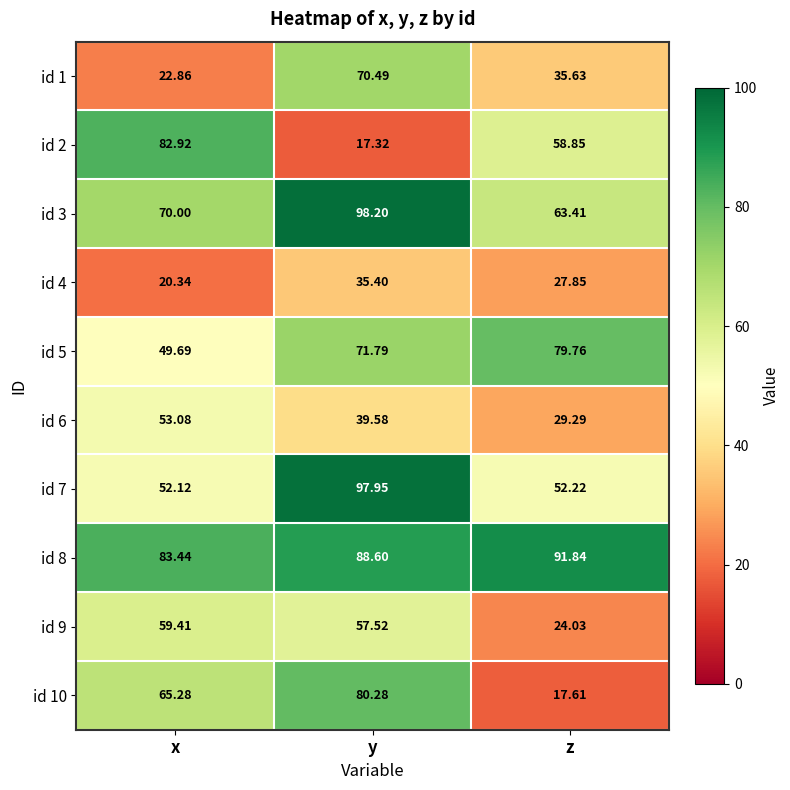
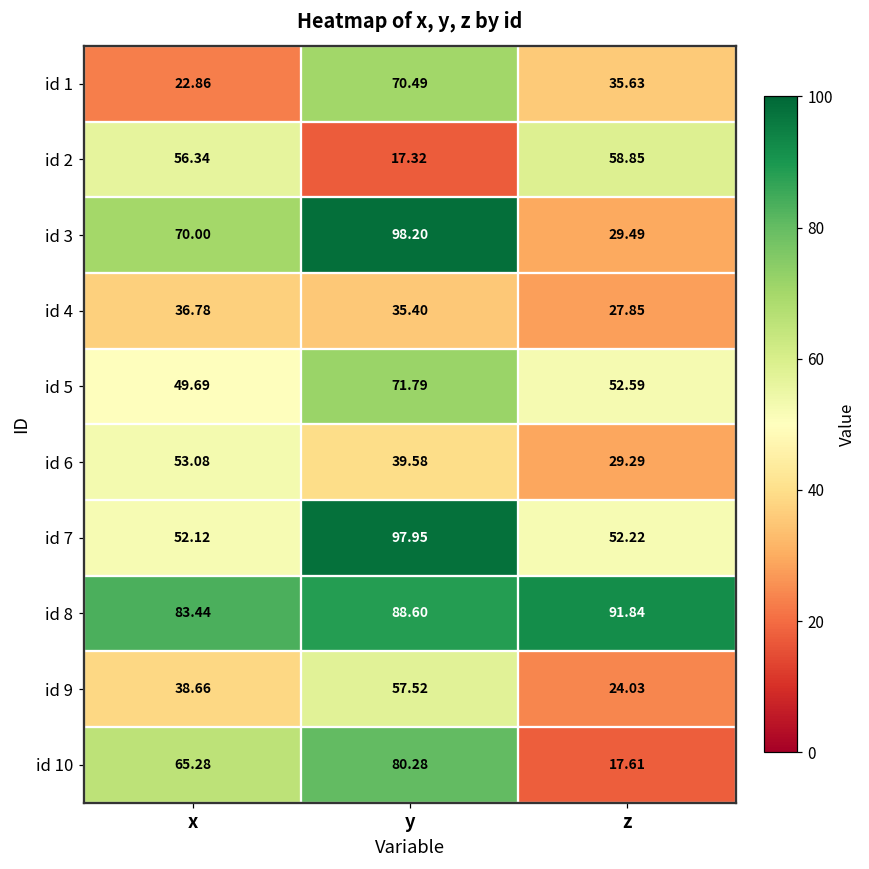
  {
    "id 1": {
      "x": 22.86,
      "y": 70.49,
      "z": 35.63
    },
    "id 2": {
-     "x": 82.92,
+     "x": 56.34,
      "y": 17.32,
      "z": 58.85
    },
    "id 3": {
      "x": 70.00,
      "y": 98.20,
-     "z": 63.41
+     "z": 29.49
    },
    "id 4": {
-     "x": 20.34,
+     "x": 36.78,
      "y": 35.40,
      "z": 27.85
    },
    "id 5": {
      "x": 49.69,
      "y": 71.79,
-     "z": 79.76
+     "z": 52.59
    },
    "id 6": {
      "x": 53.08,
      "y": 39.58,
      "z": 29.29
    },
    "id 7": {
      "x": 52.12,
      "y": 97.95,
      "z": 52.22
    },
    "id 8": {
      "x": 83.44,
      "y": 88.60,
      "z": 91.84
    },
    "id 9": {
-     "x": 59.41,
+     "x": 38.66,
      "y": 57.52,
      "z": 24.03
    },
    "id 10": {
      "x": 65.28,
      "y": 80.28,
      "z": 17.61
    }
  }
